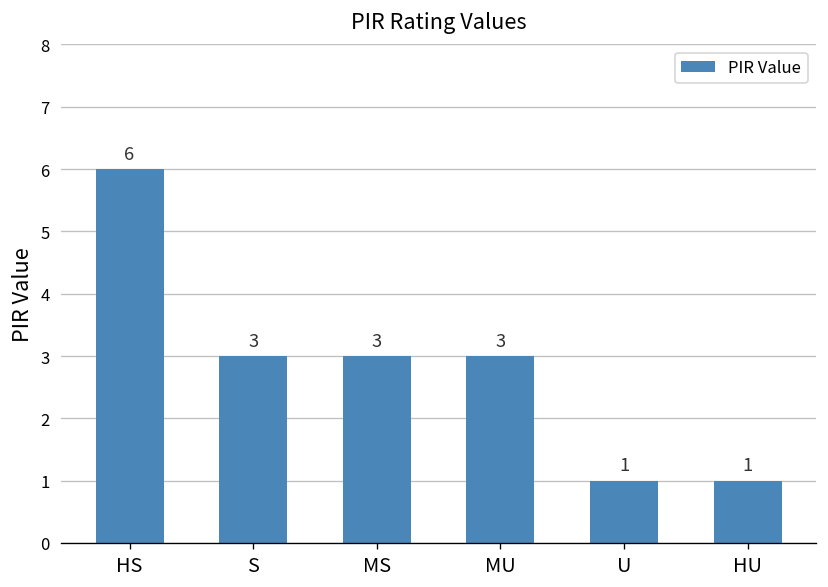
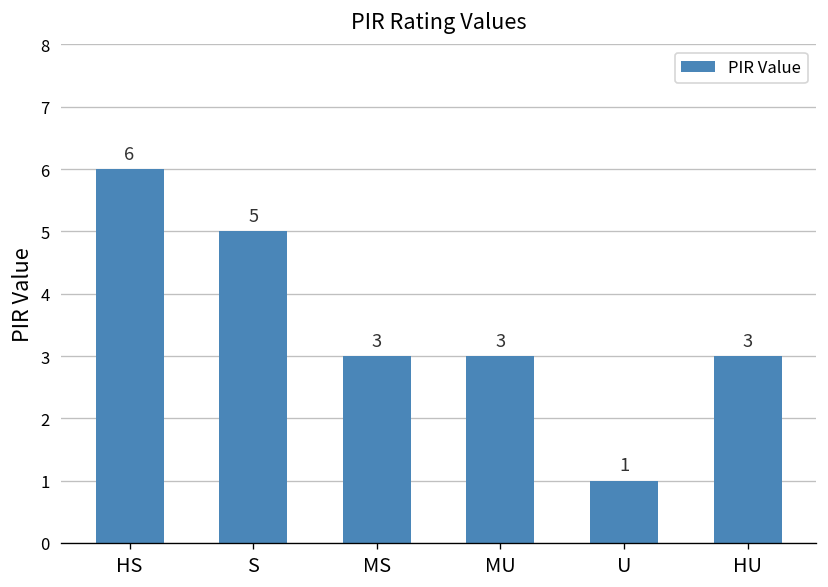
  {
    "HS": 6,
-   "S": 3,
+   "S": 5,
    "MS": 3,
    "MU": 3,
    "U": 1,
-   "HU": 1
+   "HU": 3
  }
